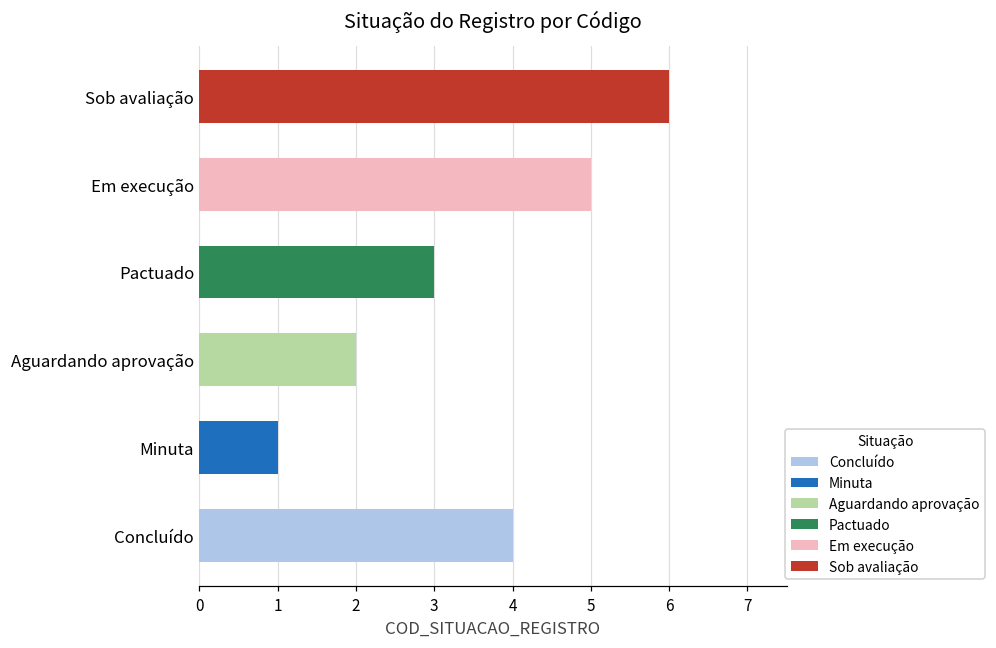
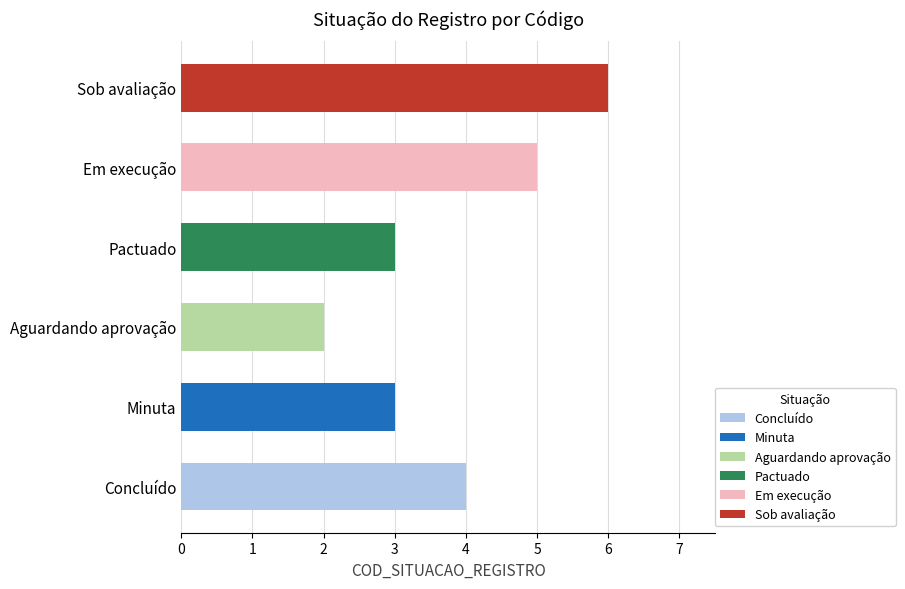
  {
    "Sob avaliação": 6,
    "Em execução": 5,
    "Pactuado": 3,
    "Aguardando aprovação": 2,
-   "Minuta": 1,
+   "Minuta": 3,
    "Concluído": 4
  }
